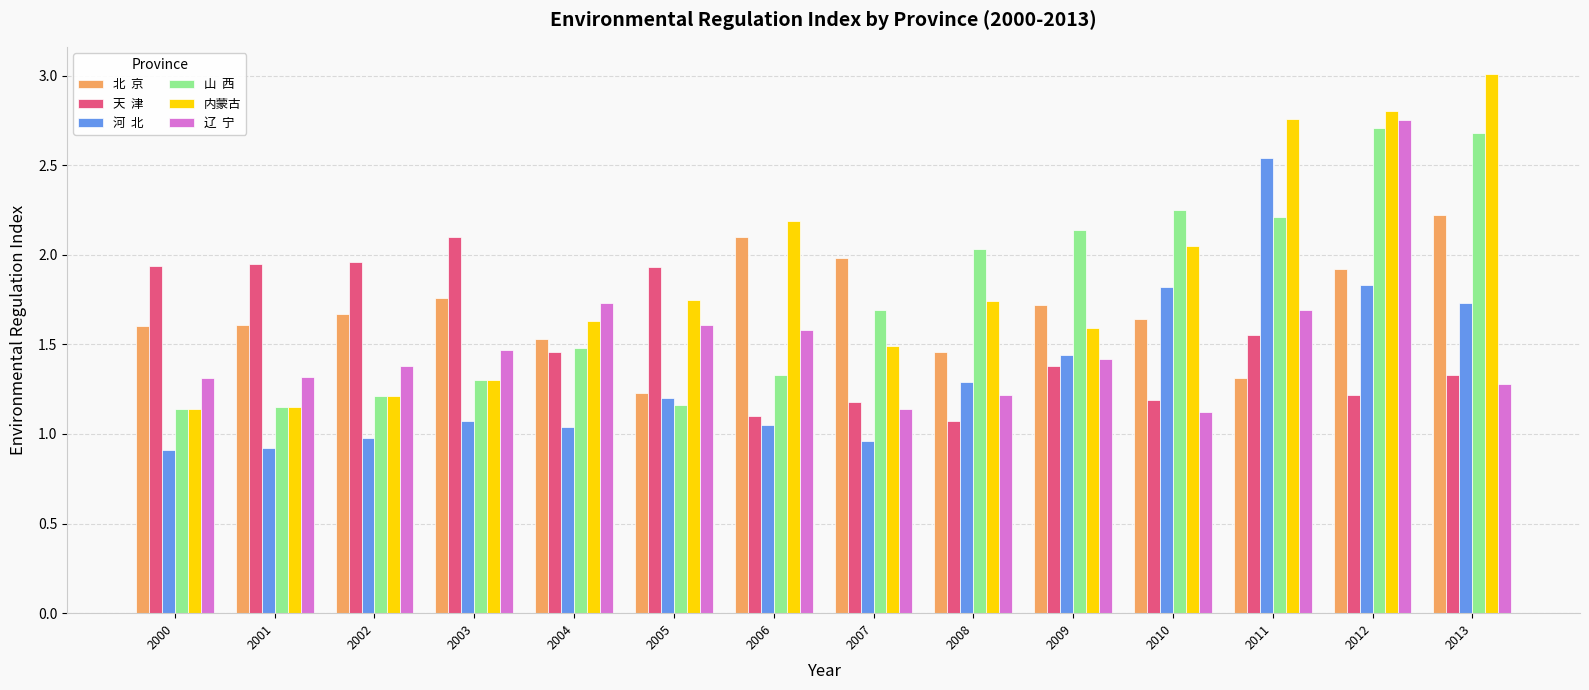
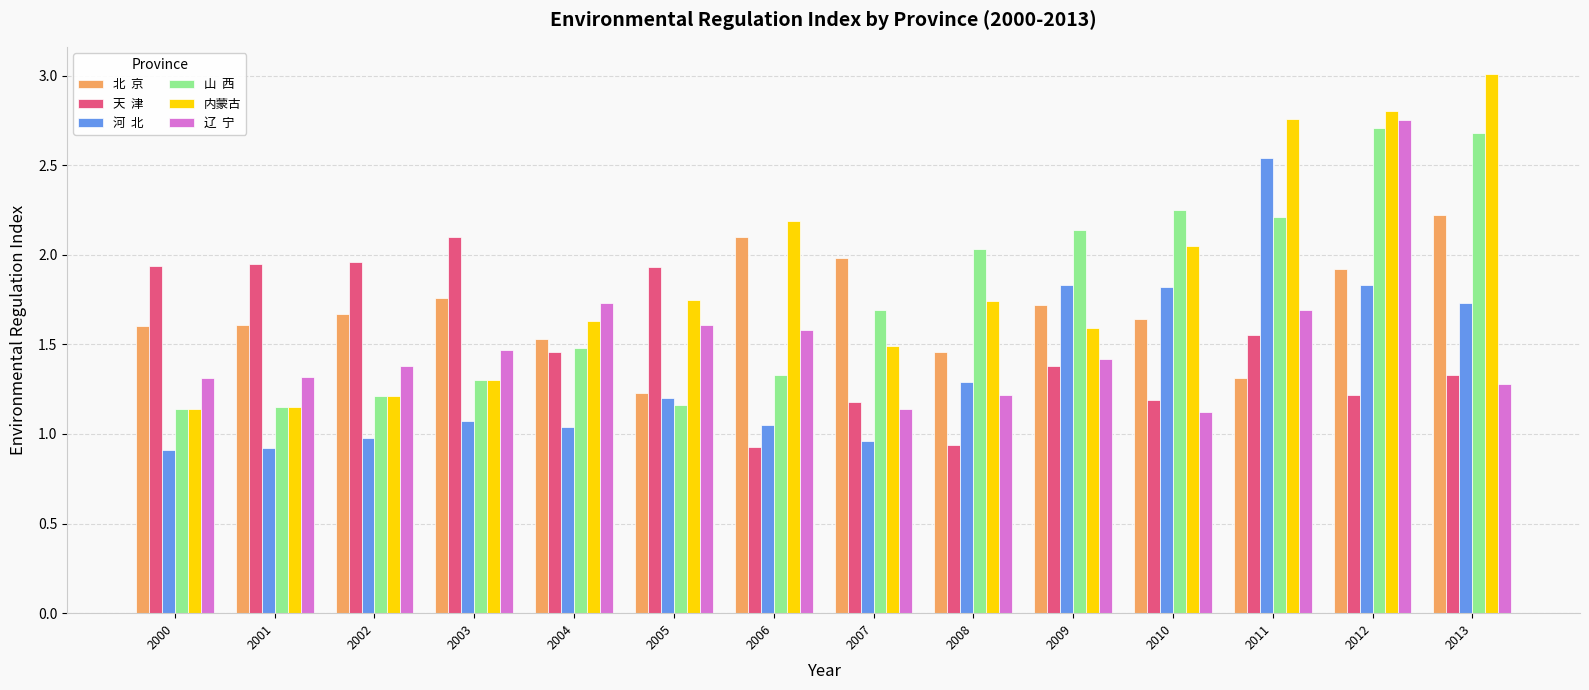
  {
    "北 京": {
      "2000": 1.60,
      "2001": 1.61,
      "2002": 1.67,
      "2003": 1.76,
      "2004": 1.53,
      "2005": 1.23,
      "2006": 2.10,
      "2007": 1.98,
      "2008": 1.46,
      "2009": 1.72,
      "2010": 1.64,
      "2011": 1.31,
      "2012": 1.92,
      "2013": 2.22
    },
    "天 津": {
      "2000": 1.94,
      "2001": 1.95,
      "2002": 1.96,
      "2003": 2.10,
      "2004": 1.46,
      "2005": 1.93,
-     "2006": 1.10,
+     "2006": 0.93,
      "2007": 1.18,
-     "2008": 1.07,
+     "2008": 0.94,
      "2009": 1.38,
      "2010": 1.19,
      "2011": 1.55,
      "2012": 1.22,
      "2013": 1.33
    },
    "河 北": {
      "2000": 0.91,
      "2001": 0.92,
      "2002": 0.98,
      "2003": 1.07,
      "2004": 1.04,
      "2005": 1.20,
      "2006": 1.05,
      "2007": 0.96,
      "2008": 1.29,
-     "2009": 1.44,
+     "2009": 1.83,
      "2010": 1.82,
      "2011": 2.54,
      "2012": 1.83,
      "2013": 1.73
    },
    "山 西": {
      "2000": 1.14,
      "2001": 1.15,
      "2002": 1.21,
      "2003": 1.30,
      "2004": 1.48,
      "2005": 1.16,
      "2006": 1.33,
      "2007": 1.69,
      "2008": 2.03,
      "2009": 2.14,
      "2010": 2.25,
      "2011": 2.21,
      "2012": 2.71,
      "2013": 2.68
    },
    "内蒙古": {
      "2000": 1.14,
      "2001": 1.15,
      "2002": 1.21,
      "2003": 1.30,
      "2004": 1.63,
      "2005": 1.75,
      "2006": 2.19,
      "2007": 1.49,
      "2008": 1.74,
      "2009": 1.59,
      "2010": 2.05,
      "2011": 2.76,
      "2012": 2.80,
      "2013": 3.01
    },
    "辽 宁": {
      "2000": 1.31,
      "2001": 1.32,
      "2002": 1.38,
      "2003": 1.47,
      "2004": 1.73,
      "2005": 1.61,
      "2006": 1.58,
      "2007": 1.14,
      "2008": 1.22,
      "2009": 1.42,
      "2010": 1.12,
      "2011": 1.69,
      "2012": 2.75,
      "2013": 1.28
    }
  }
